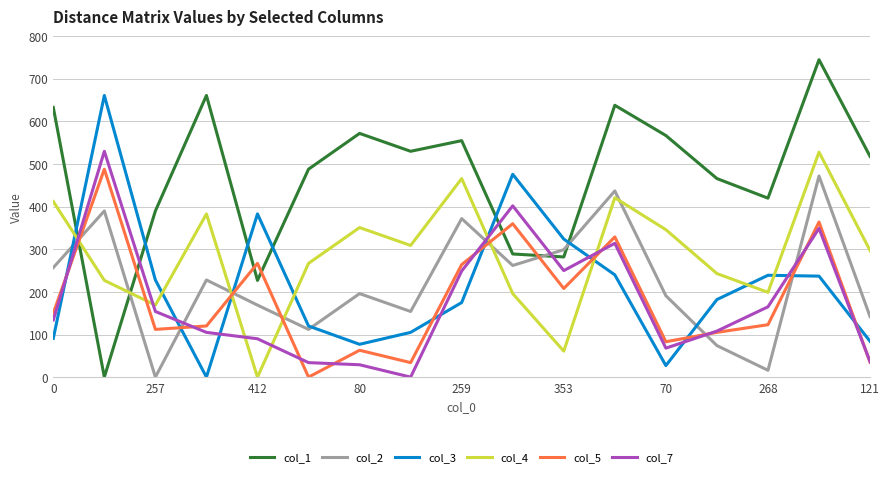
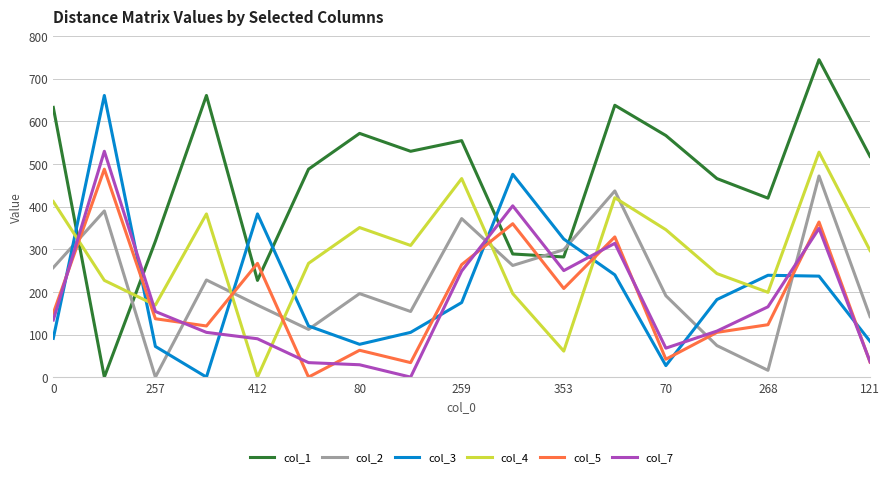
  {
    "col_1": {
      "0": 630,
-     "257": 390,
+     "257": 320,
      "412": 230,
      "80": 570,
      "259": 560,
      "353": 280,
      "70": 570,
      "268": 420,
      "121": 520
    },
    "col_2": {
      "0": 260,
      "257": 0,
      "412": 170,
      "80": 200,
      "259": 370,
      "353": 300,
      "70": 190,
      "268": 20,
      "121": 140
    },
    "col_3": {
      "0": 90,
-     "257": 230,
+     "257": 70,
      "412": 380,
      "80": 80,
      "259": 180,
      "353": 320,
      "70": 30,
      "268": 240,
      "121": 80
    },
    "col_4": {
      "0": 410,
      "257": 170,
      "412": 0,
      "80": 350,
      "259": 470,
      "353": 60,
      "70": 350,
      "268": 200,
      "121": 300
    },
    "col_5": {
      "0": 150,
-     "257": 110,
+     "257": 140,
      "412": 270,
      "80": 60,
      "259": 260,
      "353": 210,
-     "70": 80,
+     "70": 40,
      "268": 120
    },
    "col_7": {
      "0": 130,
      "257": 150,
      "412": 90,
      "80": 30,
      "259": 250,
      "353": 250,
      "70": 70,
      "268": 170
    }
  }
